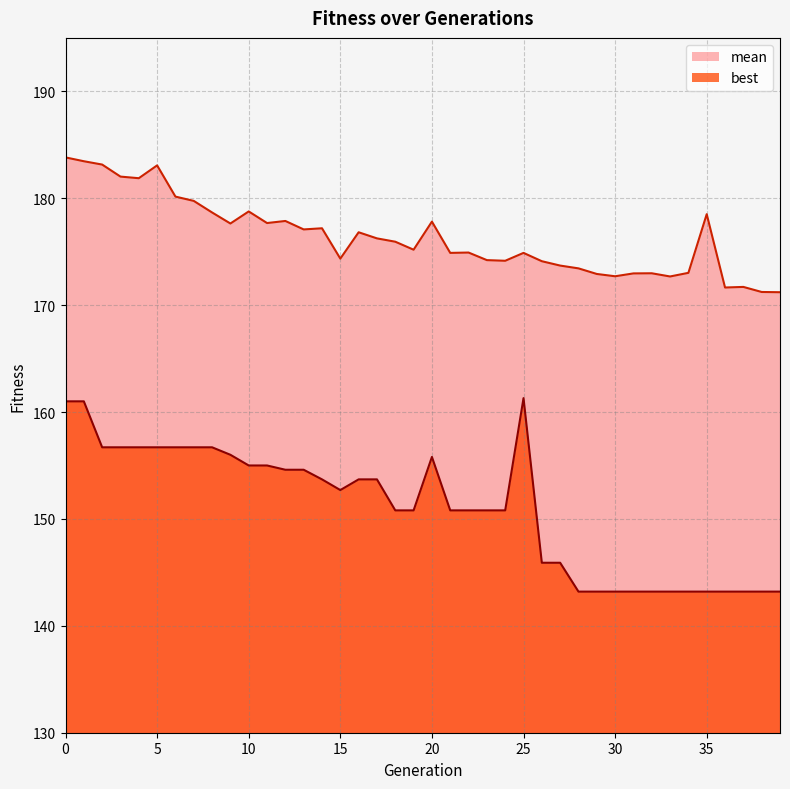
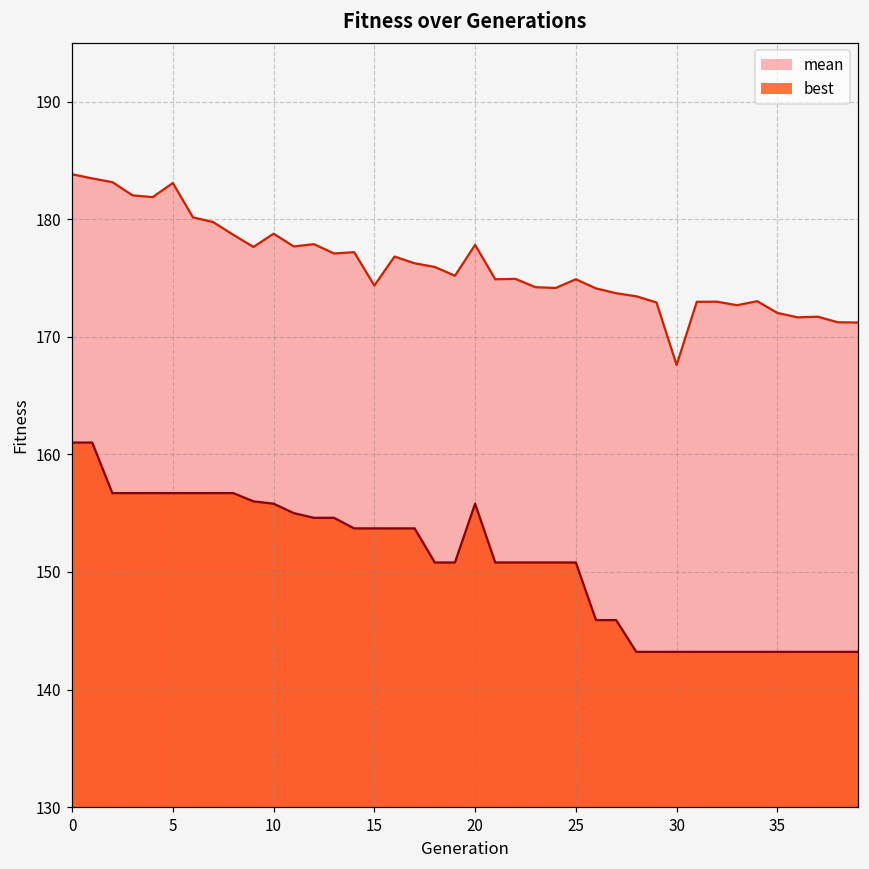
  {
    "mean": {
      "0": 183.8,
      "5": 183.1,
      "10": 178.8,
      "15": 174.4,
      "20": 177.8,
      "25": 174.9,
-     "30": 172.7,
-     "35": 178.5
+     "30": 167.6,
+     "35": 172.0
    },
    "best": {
      "0": 161.0,
      "5": 156.7,
-     "10": 155.0,
-     "15": 152.7,
+     "10": 155.8,
+     "15": 153.7,
      "20": 155.8,
-     "25": 161.3,
+     "25": 150.8,
      "30": 143.2,
      "35": 143.2
    }
  }
